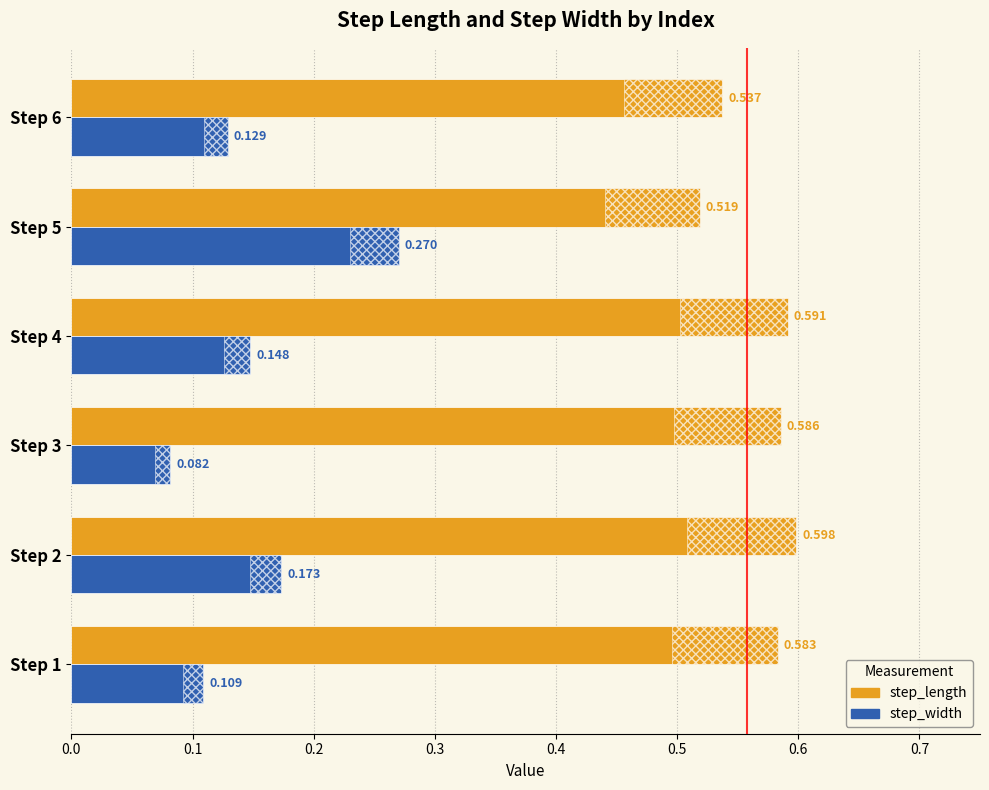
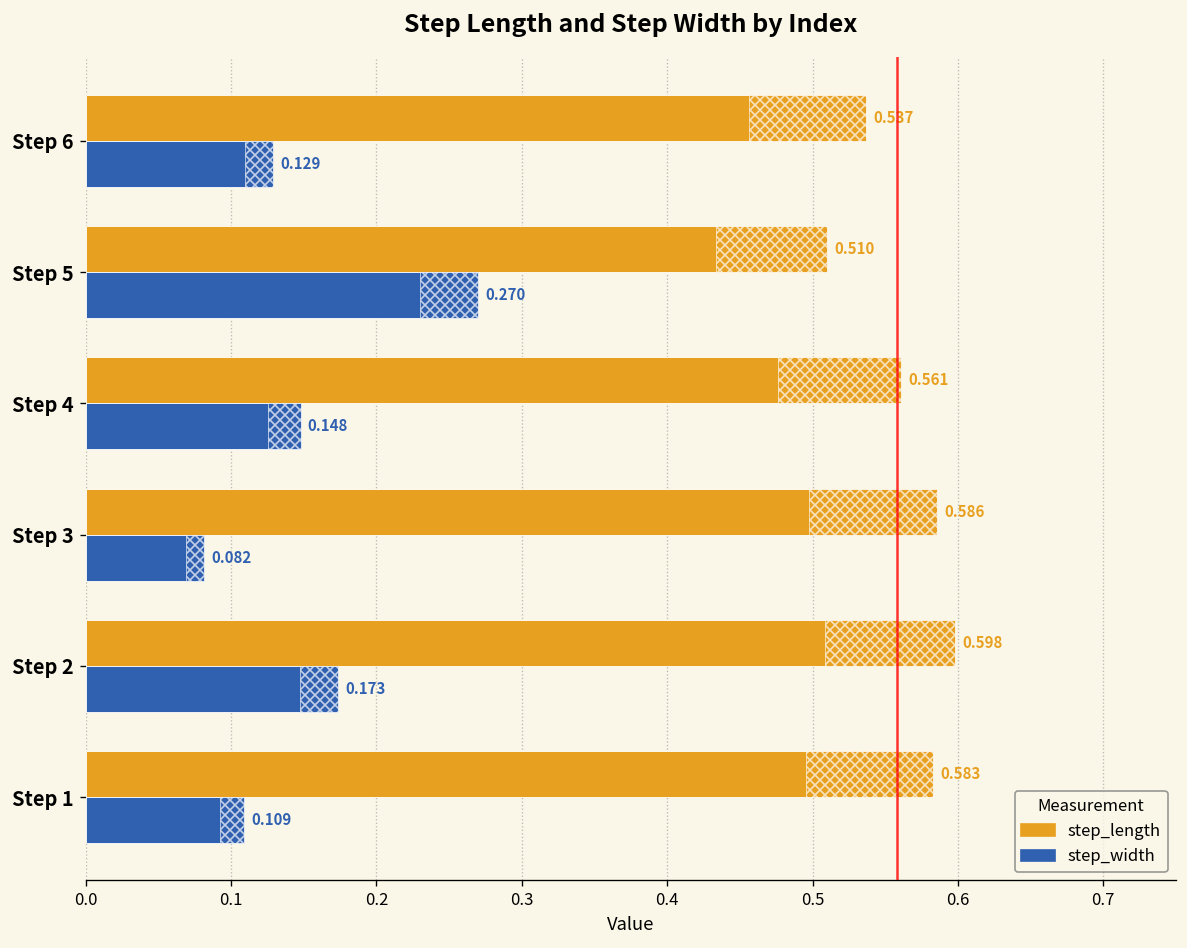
  {
    "step_length": {
      "Step 6": 0.537,
-     "Step 5": 0.519,
-     "Step 4": 0.591,
+     "Step 5": 0.510,
+     "Step 4": 0.561,
      "Step 3": 0.586,
      "Step 2": 0.598,
      "Step 1": 0.583
    },
    "step_width": {
      "Step 6": 0.129,
      "Step 5": 0.270,
      "Step 4": 0.148,
      "Step 3": 0.082,
      "Step 2": 0.173,
      "Step 1": 0.109
    }
  }
